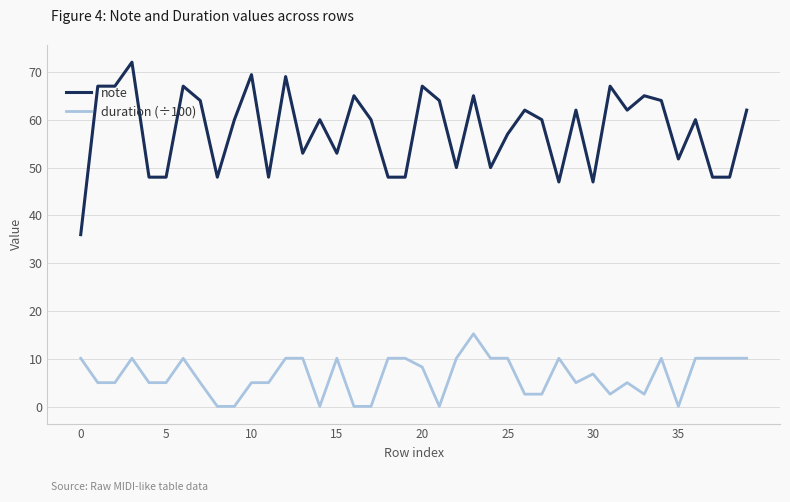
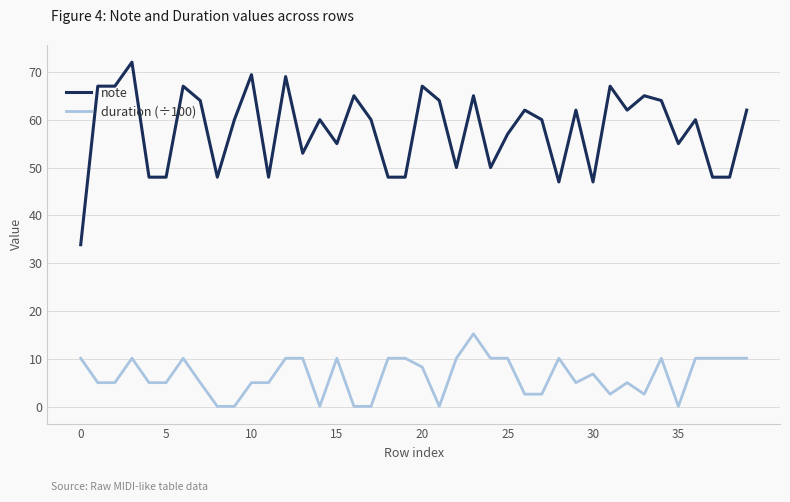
  {
    "note": {
-     "0": 36,
+     "0": 34,
      "5": 48,
      "10": 69,
-     "15": 53,
+     "15": 55,
      "20": 67,
      "25": 57,
      "30": 47,
-     "35": 52
+     "35": 55
    },
    "duration (÷100)": {
      "0": 10,
      "5": 5,
      "10": 5,
      "15": 10,
      "20": 8,
      "25": 10,
      "30": 7,
      "35": 0
    }
  }
